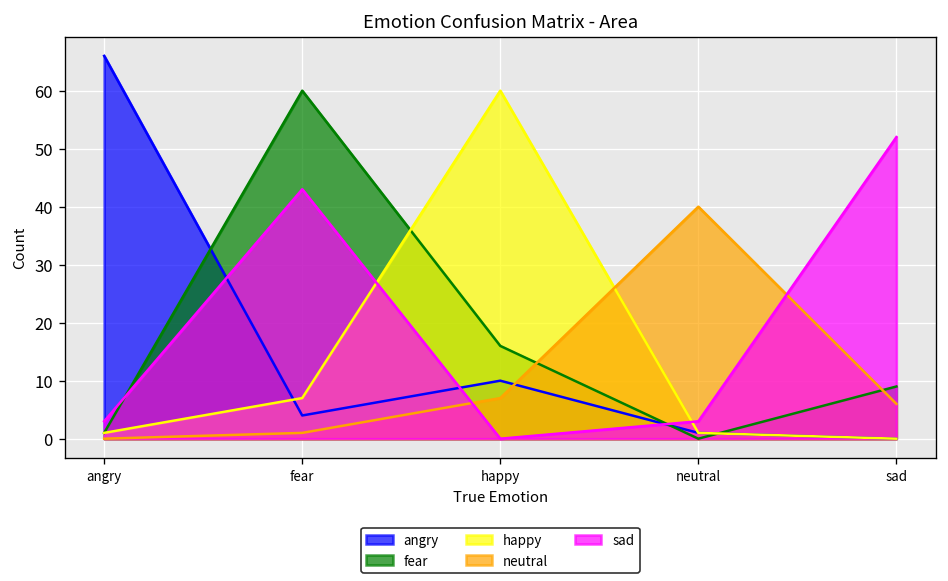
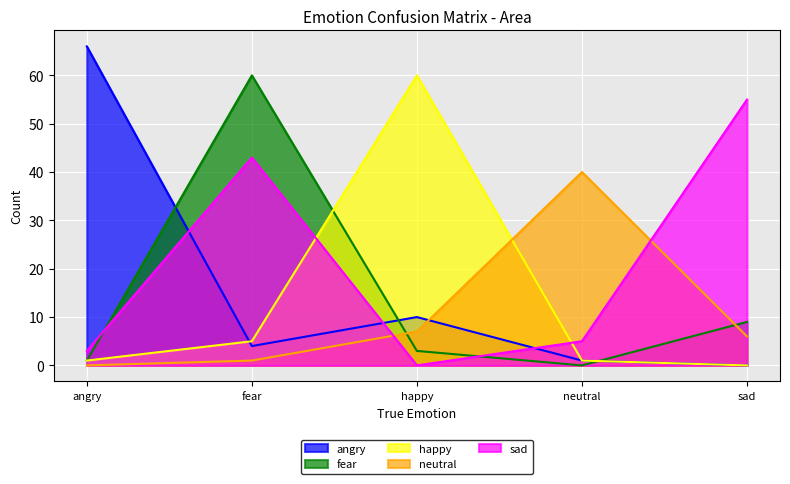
  {
    "angry": {
      "angry": 66,
      "fear": 4,
      "happy": 10
    },
    "fear": {
      "fear": 60,
-     "happy": 16,
+     "happy": 3,
      "neutral": 0,
      "sad": 9
    },
    "happy": {
-     "fear": 7,
+     "fear": 5,
      "happy": 60
    },
    "neutral": {
      "angry": 0,
      "fear": 1,
      "happy": 7,
      "neutral": 40,
      "sad": 6
    },
    "sad": {
      "angry": 3,
      "fear": 43,
      "happy": 0,
-     "neutral": 3,
-     "sad": 52
+     "neutral": 5,
+     "sad": 55
    }
  }
